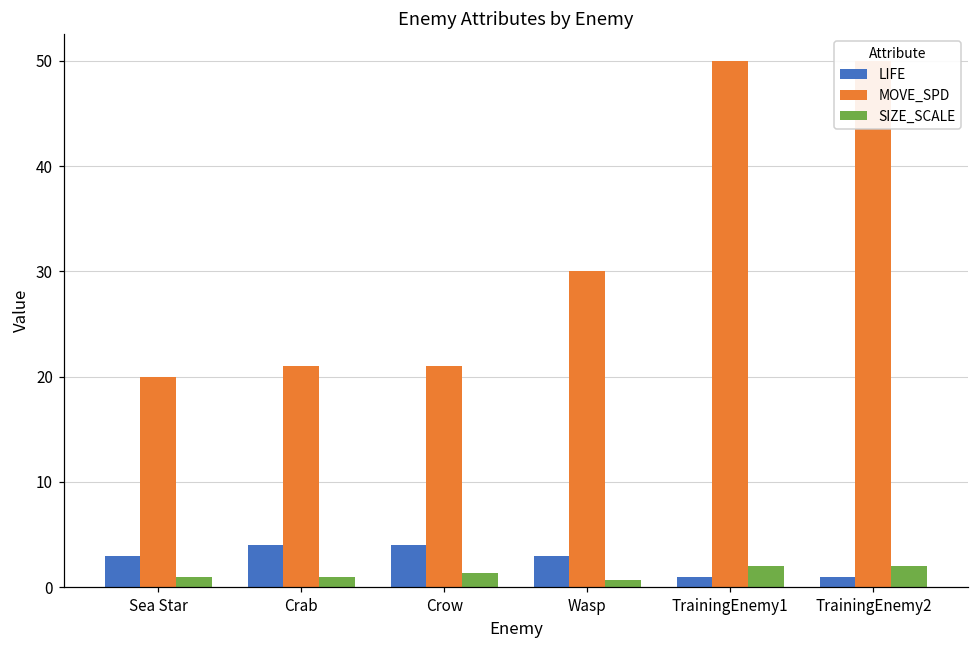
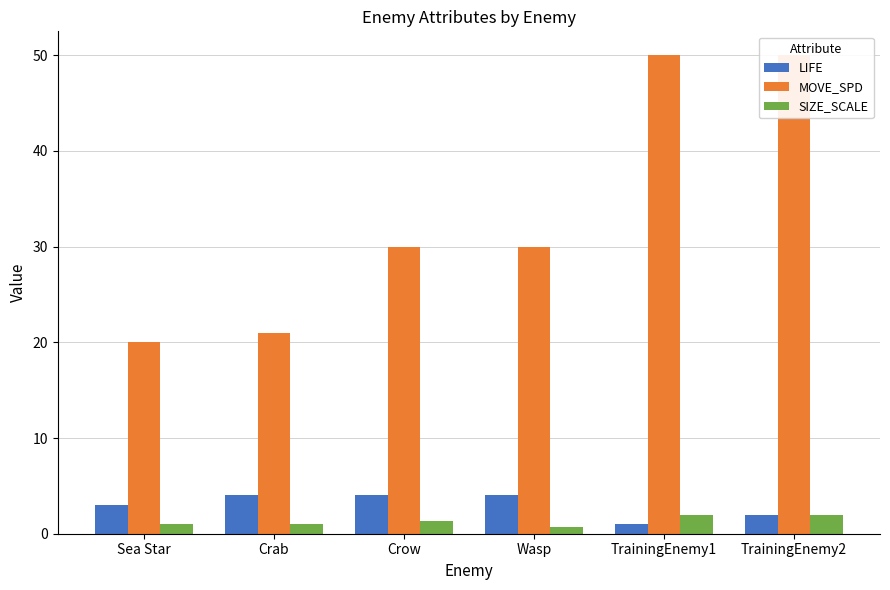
  {
    "LIFE": {
      "Sea Star": 3,
      "Crab": 4,
      "Crow": 4,
-     "Wasp": 3,
+     "Wasp": 4,
      "TrainingEnemy1": 1,
-     "TrainingEnemy2": 1
+     "TrainingEnemy2": 2
    },
    "MOVE_SPD": {
      "Sea Star": 20,
      "Crab": 21,
-     "Crow": 21,
+     "Crow": 30,
      "Wasp": 30,
      "TrainingEnemy1": 50
    },
    "SIZE_SCALE": {
      "Sea Star": 1,
      "Crab": 1,
      "Crow": 1,
      "Wasp": 1,
      "TrainingEnemy1": 2,
      "TrainingEnemy2": 2
    }
  }
